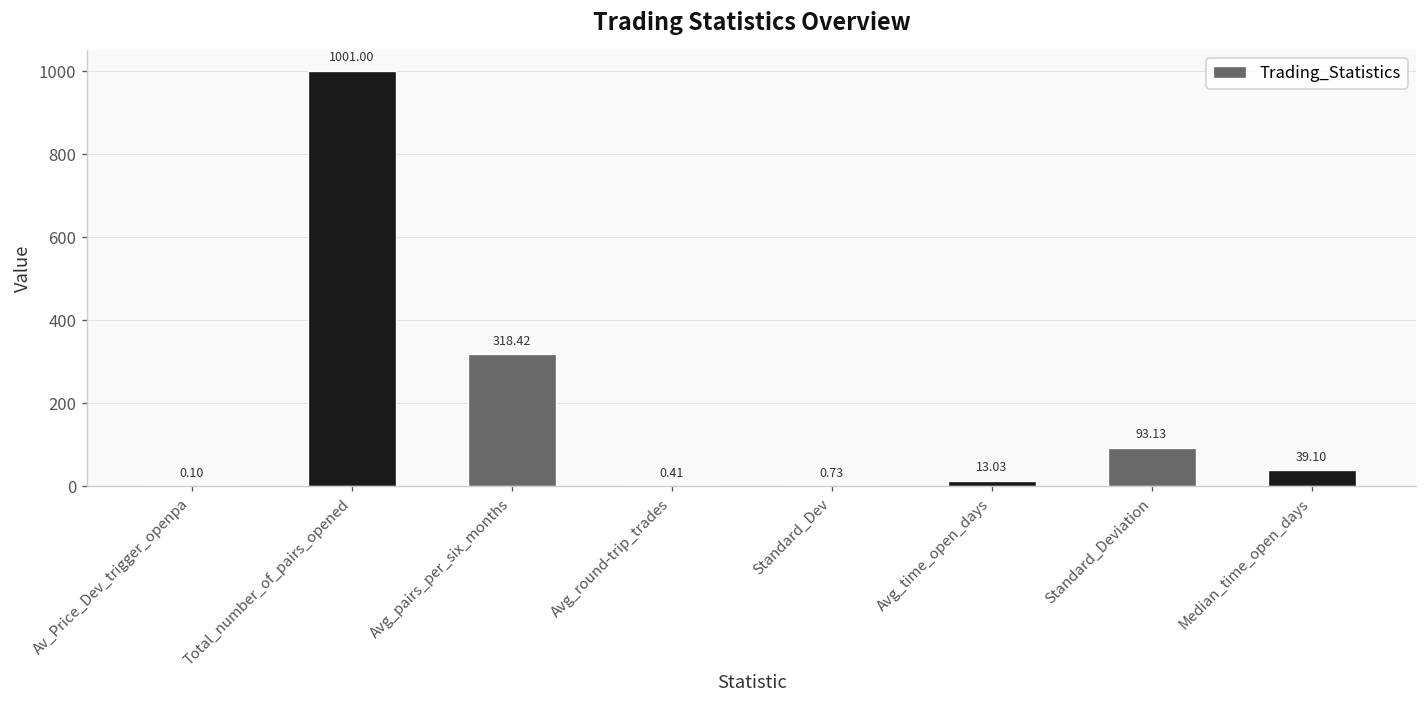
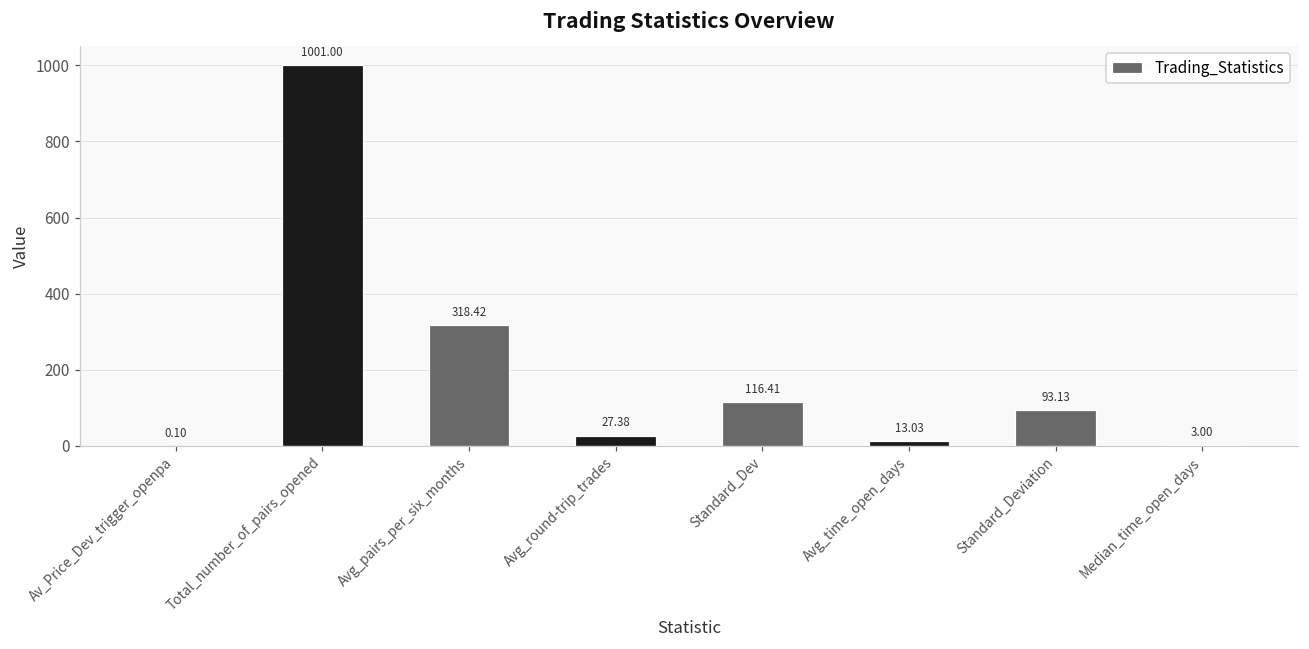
  {
    "Av_Price_Dev_trigger_openpa": 0.10,
    "Total_number_of_pairs_opened": 1001.00,
    "Avg_pairs_per_six_months": 318.42,
-   "Avg_round-trip_trades": 0.41,
-   "Standard_Dev": 0.73,
+   "Avg_round-trip_trades": 27.38,
+   "Standard_Dev": 116.41,
    "Avg_time_open_days": 13.03,
    "Standard_Deviation": 93.13,
-   "Median_time_open_days": 39.10
+   "Median_time_open_days": 3.00
  }
